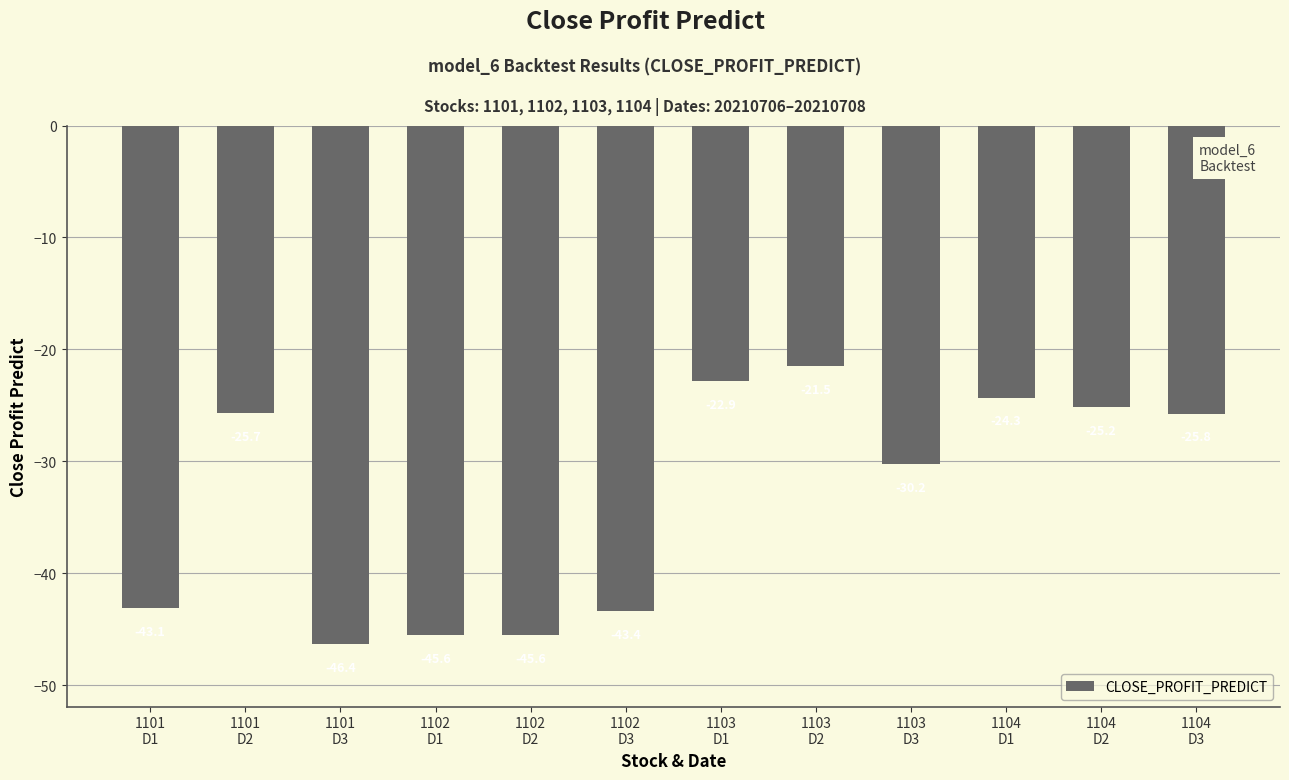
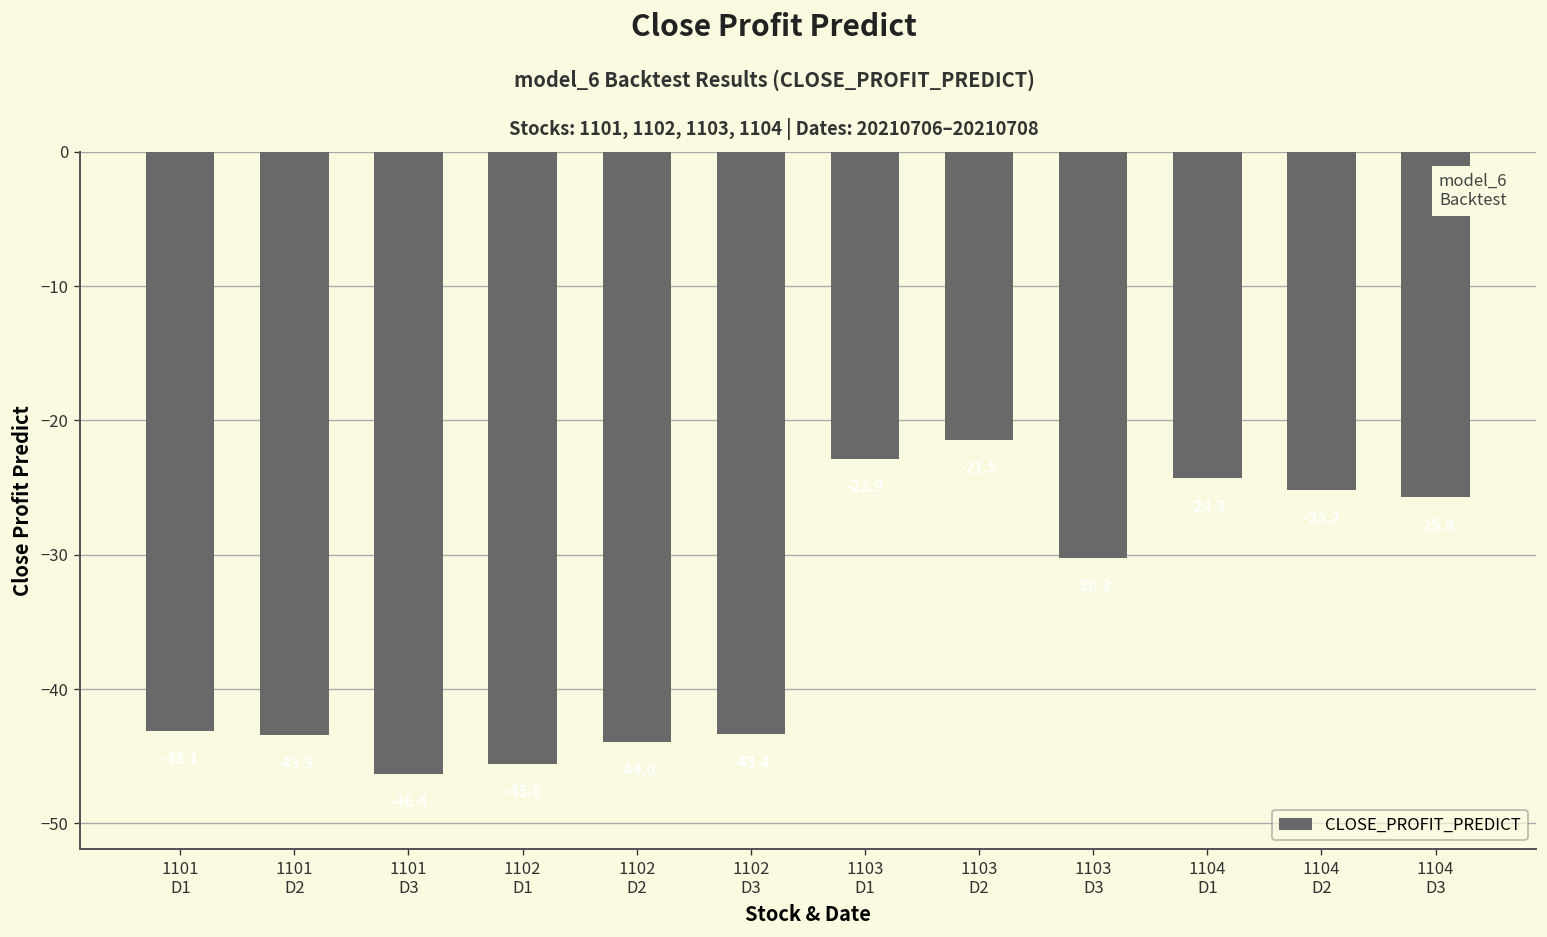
  {
    "1101 D1": -43.2,
-   "1101 D2": -25.7,
+   "1101 D2": -43.5,
    "1101 D3": -46.4,
    "1102 D1": -45.6,
-   "1102 D2": -45.6,
+   "1102 D2": -44.0,
    "1102 D3": -43.4,
    "1103 D1": -22.9,
    "1103 D2": -21.5,
    "1103 D3": -30.2,
    "1104 D1": -24.3,
    "1104 D2": -25.2,
    "1104 D3": -25.8
  }
